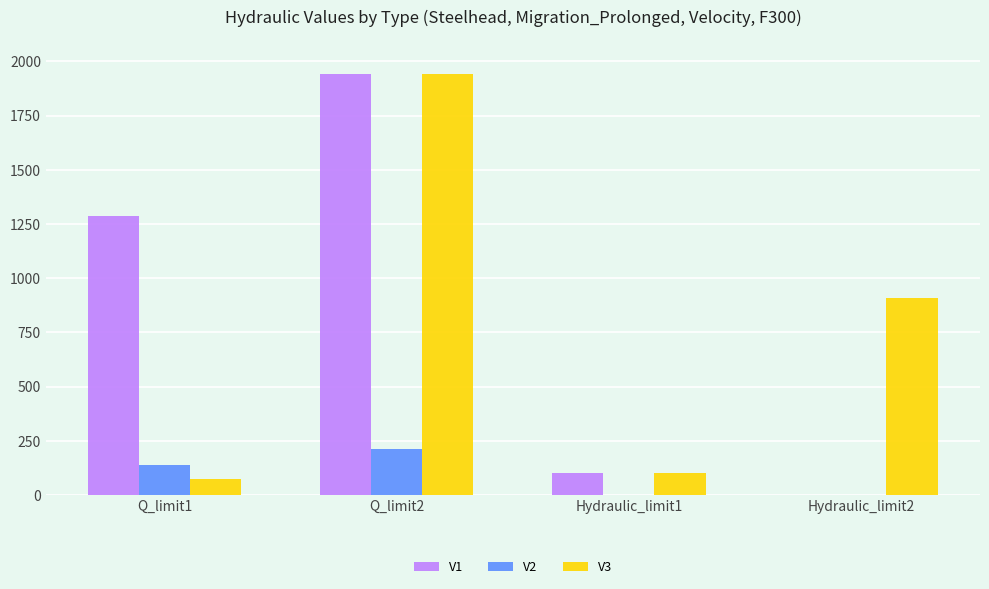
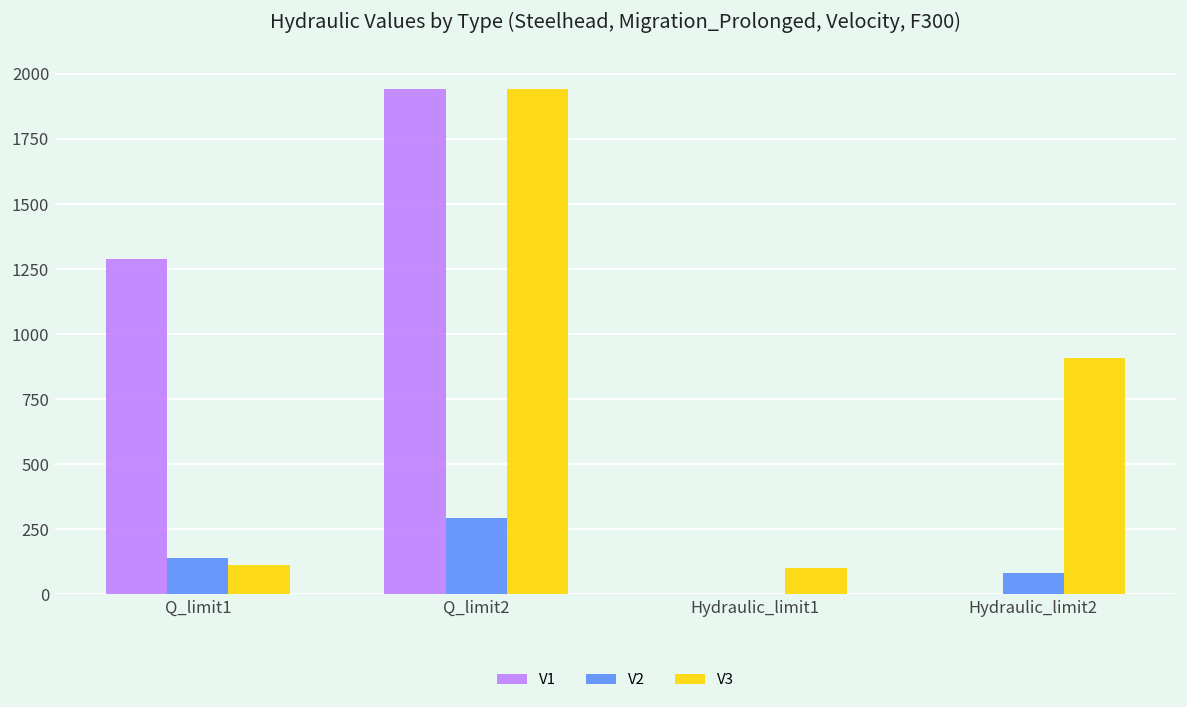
  {
    "V1": {
      "Q_limit1": 1290,
      "Q_limit2": 1940,
-     "Hydraulic_limit1": 100
+     "Hydraulic_limit1": 0
    },
    "V2": {
      "Q_limit1": 140,
-     "Q_limit2": 210,
+     "Q_limit2": 290,
      "Hydraulic_limit1": 0,
-     "Hydraulic_limit2": 0
+     "Hydraulic_limit2": 80
    },
    "V3": {
-     "Q_limit1": 70,
+     "Q_limit1": 110,
      "Q_limit2": 1940,
      "Hydraulic_limit1": 100,
      "Hydraulic_limit2": 910
    }
  }
